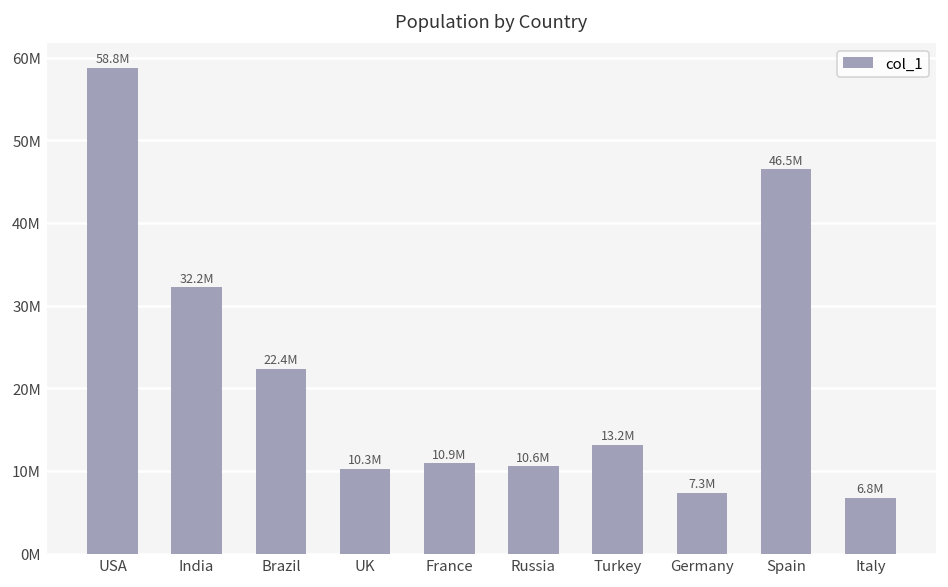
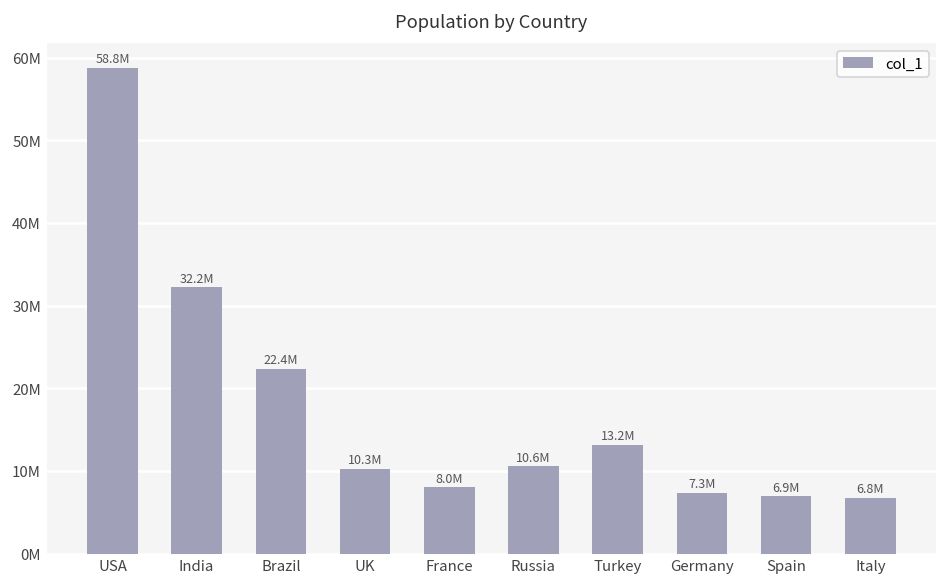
  {
    "USA": "58.8M",
    "India": "32.2M",
    "Brazil": "22.4M",
    "UK": "10.3M",
-   "France": "10.9M",
+   "France": "8.0M",
    "Russia": "10.6M",
    "Turkey": "13.2M",
    "Germany": "7.3M",
-   "Spain": "46.5M",
+   "Spain": "6.9M",
    "Italy": "6.8M"
  }
